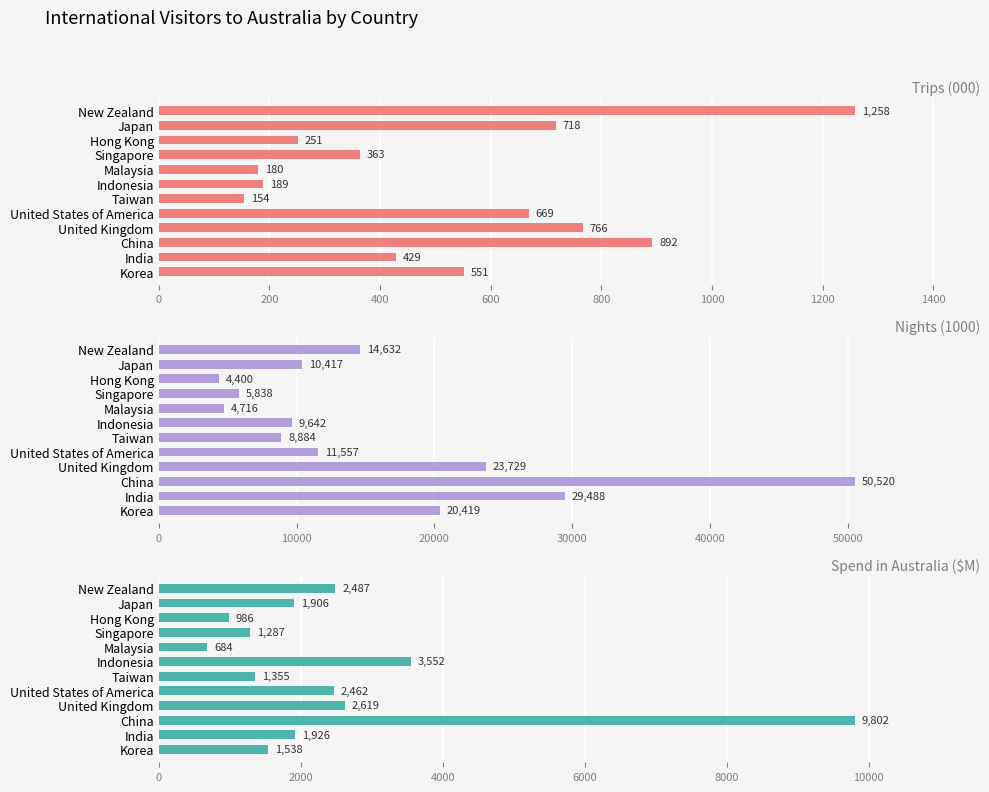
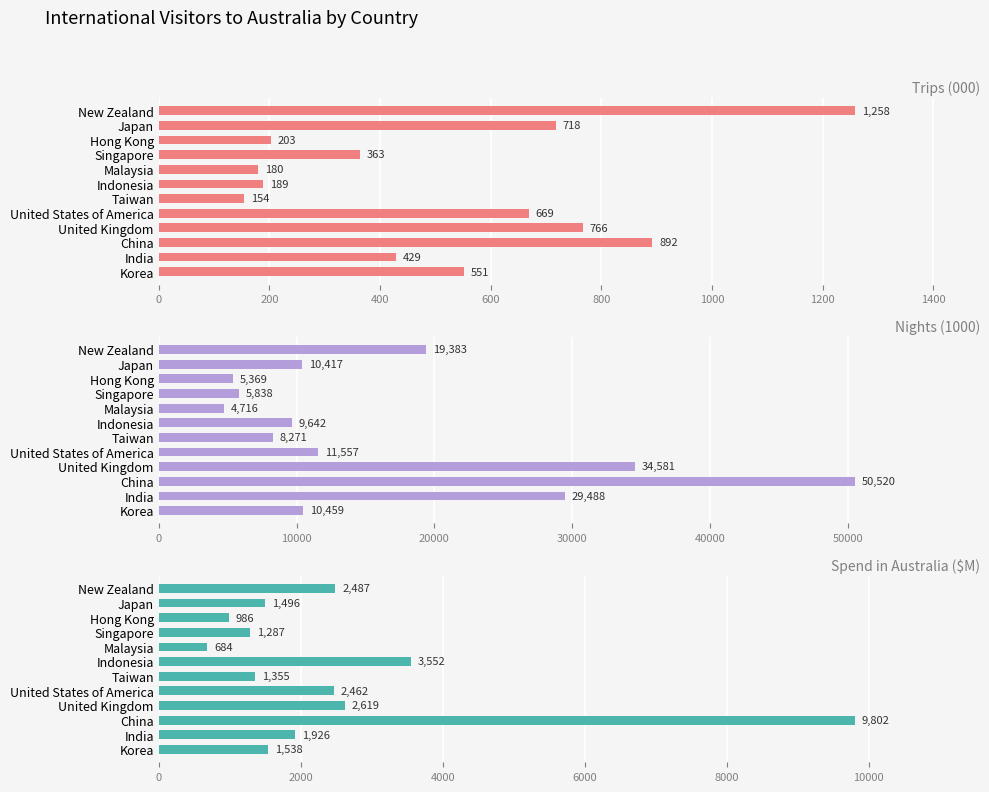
  {
    "Trips (000)": {
      "New Zealand": "1,258",
      "Japan": "718",
-     "Hong Kong": "251",
+     "Hong Kong": "203",
      "Singapore": "363",
      "Malaysia": "180",
      "Indonesia": "189",
      "Taiwan": "154",
      "United States of America": "669",
      "United Kingdom": "766",
      "China": "892",
      "India": "429",
      "Korea": "551"
    },
    "Nights (1000)": {
-     "New Zealand": "14,632",
+     "New Zealand": "19,383",
      "Japan": "10,417",
-     "Hong Kong": "4,400",
+     "Hong Kong": "5,369",
      "Singapore": "5,838",
      "Malaysia": "4,716",
      "Indonesia": "9,642",
-     "Taiwan": "8,884",
+     "Taiwan": "8,271",
      "United States of America": "11,557",
-     "United Kingdom": "23,729",
+     "United Kingdom": "34,581",
      "China": "50,520",
      "India": "29,488",
-     "Korea": "20,419"
+     "Korea": "10,459"
    },
    "Spend in Australia ($M)": {
      "New Zealand": "2,487",
-     "Japan": "1,906",
+     "Japan": "1,496",
      "Hong Kong": "986",
      "Singapore": "1,287",
      "Malaysia": "684",
      "Indonesia": "3,552",
      "Taiwan": "1,355",
      "United States of America": "2,462",
      "United Kingdom": "2,619",
      "China": "9,802",
      "India": "1,926",
      "Korea": "1,538"
    }
  }
